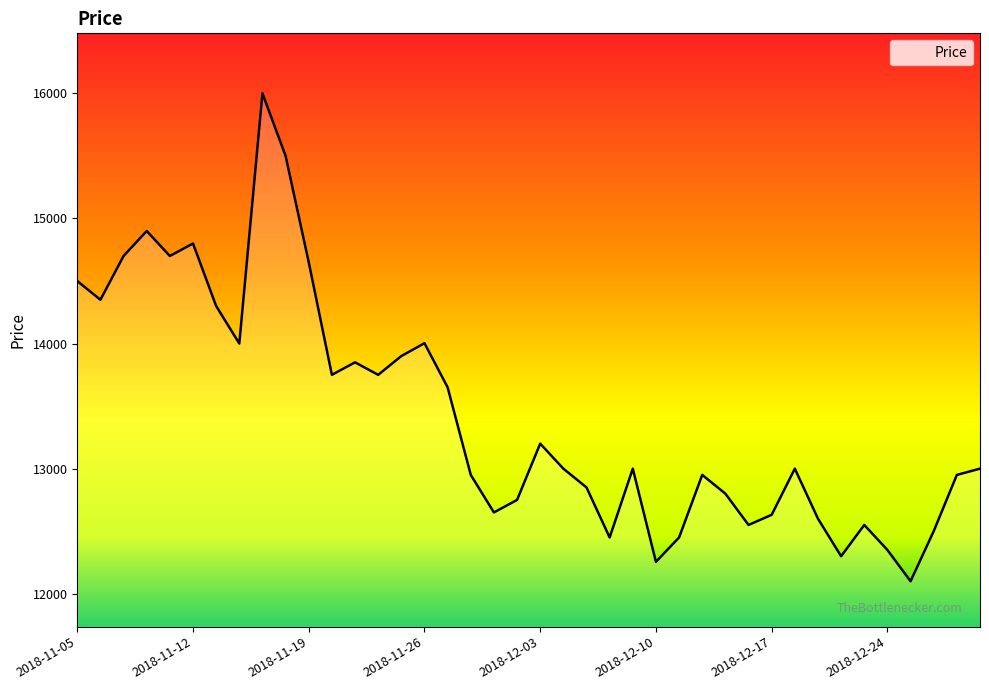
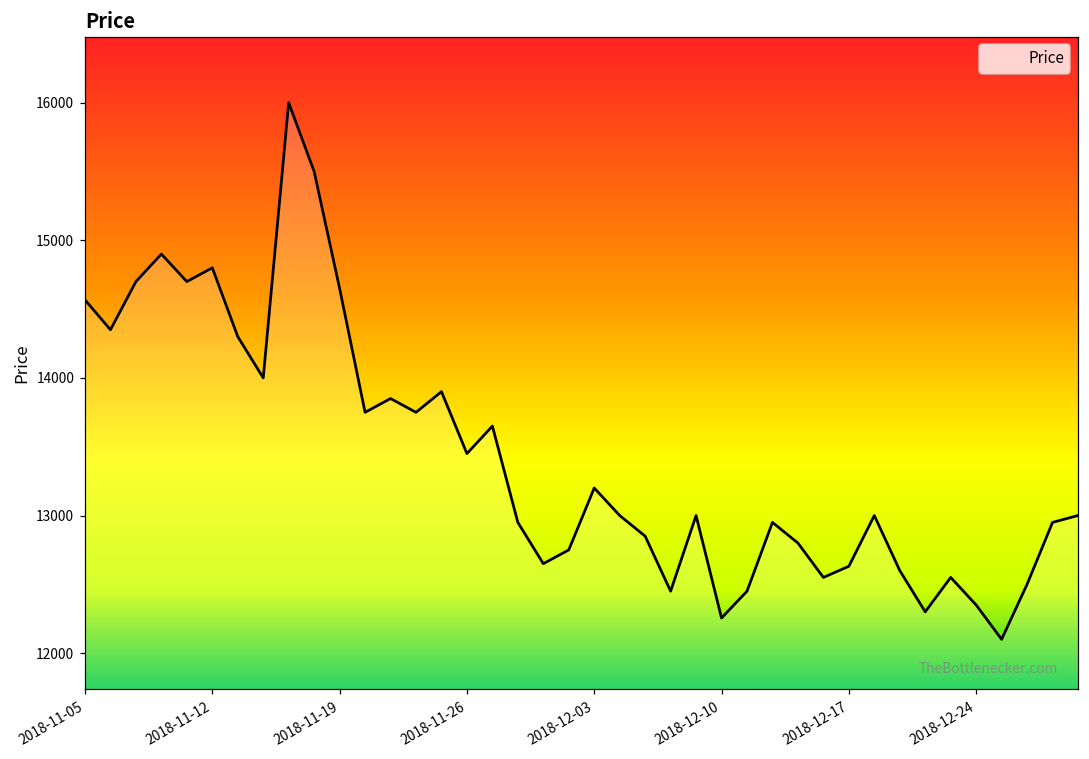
  {
-   "2018-11-05": 14500,
+   "2018-11-05": 14570,
    "2018-11-12": 14800,
    "2018-11-19": 14650,
-   "2018-11-26": 14000,
+   "2018-11-26": 13450,
    "2018-12-03": 13200,
    "2018-12-10": 12260,
    "2018-12-17": 12630,
    "2018-12-24": 12350
  }
